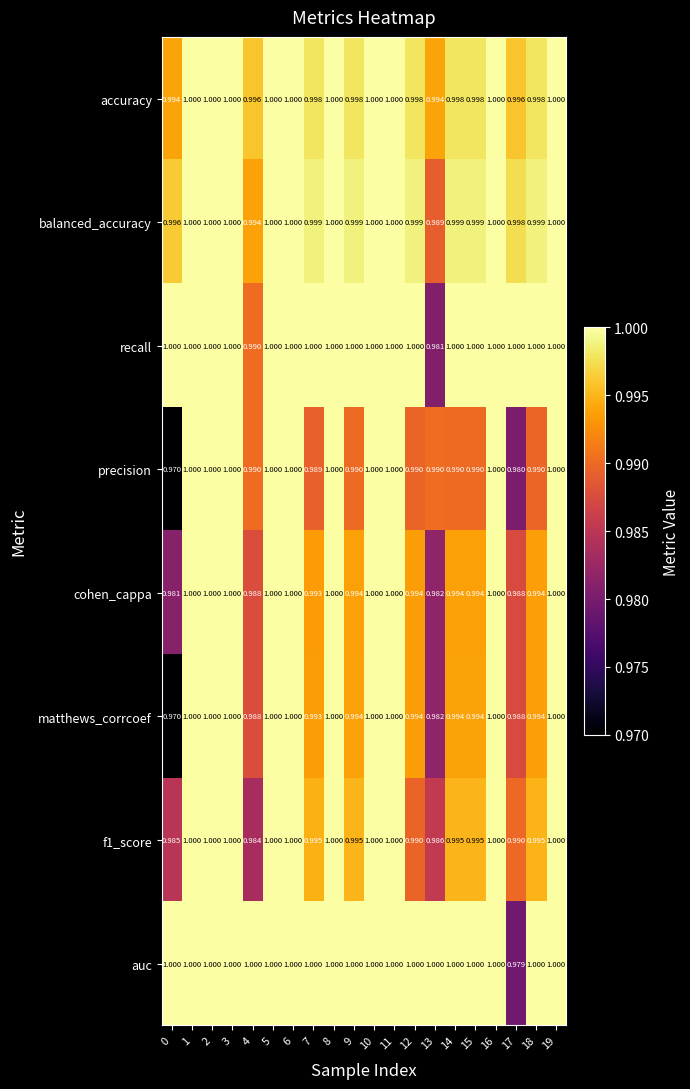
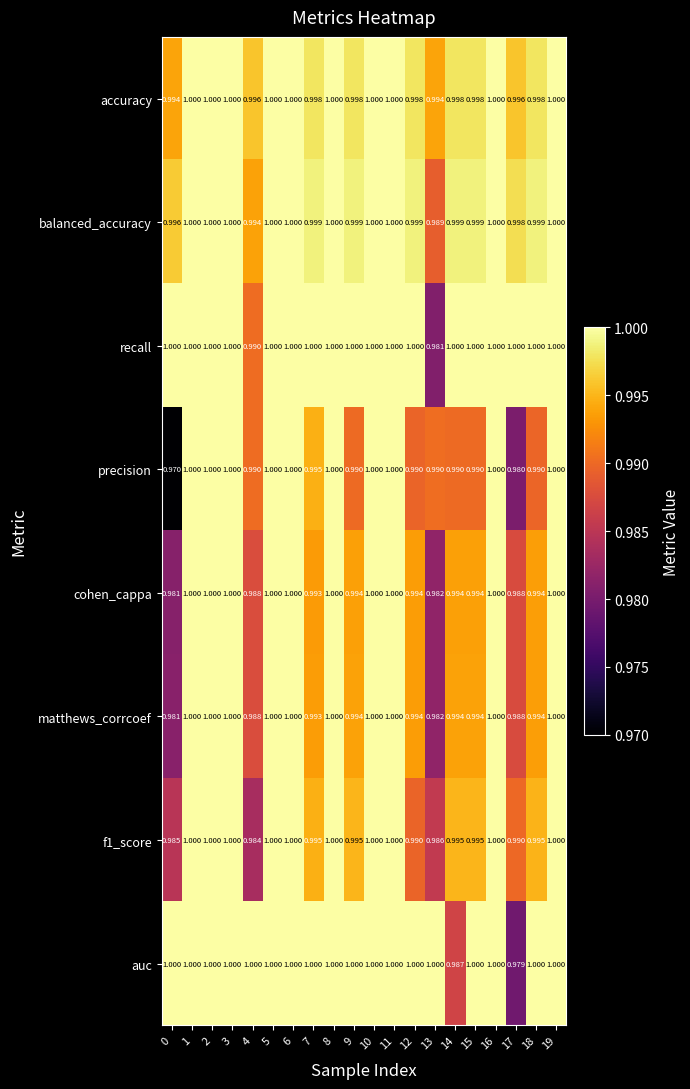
  {
    "accuracy": {
      "0": 0.994,
      "1": 1.000,
      "2": 1.000,
      "3": 1.000,
      "4": 0.996,
      "5": 1.000,
      "6": 1.000,
      "7": 0.998,
      "8": 1.000,
      "9": 0.998,
      "10": 1.000,
      "11": 1.000,
      "12": 0.998,
      "13": 0.994,
      "14": 0.998,
      "15": 0.998,
      "16": 1.000,
      "17": 0.996,
      "18": 0.998,
      "19": 1.000
    },
    "balanced_accuracy": {
      "0": 0.996,
      "1": 1.000,
      "2": 1.000,
      "3": 1.000,
      "4": 0.994,
      "5": 1.000,
      "6": 1.000,
      "7": 0.999,
      "8": 1.000,
      "9": 0.999,
      "10": 1.000,
      "11": 1.000,
      "12": 0.999,
      "13": 0.989,
      "14": 0.999,
      "15": 0.999,
      "16": 1.000,
      "17": 0.998,
      "18": 0.999,
      "19": 1.000
    },
    "recall": {
      "0": 1.000,
      "1": 1.000,
      "2": 1.000,
      "3": 1.000,
      "4": 0.990,
      "5": 1.000,
      "6": 1.000,
      "7": 1.000,
      "8": 1.000,
      "9": 1.000,
      "10": 1.000,
      "11": 1.000,
      "12": 1.000,
      "13": 0.981,
      "14": 1.000,
      "15": 1.000,
      "16": 1.000,
      "17": 1.000,
      "18": 1.000,
      "19": 1.000
    },
    "precision": {
      "0": 0.970,
      "1": 1.000,
      "2": 1.000,
      "3": 1.000,
      "4": 0.990,
      "5": 1.000,
      "6": 1.000,
-     "7": 0.989,
+     "7": 0.995,
      "8": 1.000,
      "9": 0.990,
      "10": 1.000,
      "11": 1.000,
      "12": 0.990,
      "13": 0.990,
      "14": 0.990,
      "15": 0.990,
      "16": 1.000,
      "17": 0.980,
      "18": 0.990,
      "19": 1.000
    },
    "cohen_cappa": {
      "0": 0.981,
      "1": 1.000,
      "2": 1.000,
      "3": 1.000,
      "4": 0.988,
      "5": 1.000,
      "6": 1.000,
      "7": 0.993,
      "8": 1.000,
      "9": 0.994,
      "10": 1.000,
      "11": 1.000,
      "12": 0.994,
      "13": 0.982,
      "14": 0.994,
      "15": 0.994,
      "16": 1.000,
      "17": 0.988,
      "18": 0.994,
      "19": 1.000
    },
    "matthews_corrcoef": {
-     "0": 0.970,
+     "0": 0.981,
      "1": 1.000,
      "2": 1.000,
      "3": 1.000,
      "4": 0.988,
      "5": 1.000,
      "6": 1.000,
      "7": 0.993,
      "8": 1.000,
      "9": 0.994,
      "10": 1.000,
      "11": 1.000,
      "12": 0.994,
      "13": 0.982,
      "14": 0.994,
      "15": 0.994,
      "16": 1.000,
      "17": 0.988,
      "18": 0.994,
      "19": 1.000
    },
    "f1_score": {
      "0": 0.985,
      "1": 1.000,
      "2": 1.000,
      "3": 1.000,
      "4": 0.984,
      "5": 1.000,
      "6": 1.000,
      "7": 0.995,
      "8": 1.000,
      "9": 0.995,
      "10": 1.000,
      "11": 1.000,
      "12": 0.990,
      "13": 0.986,
      "14": 0.995,
      "15": 0.995,
      "16": 1.000,
      "17": 0.990,
      "18": 0.995,
      "19": 1.000
    },
    "auc": {
      "0": 1.000,
      "1": 1.000,
      "2": 1.000,
      "3": 1.000,
      "4": 1.000,
      "5": 1.000,
      "6": 1.000,
      "7": 1.000,
      "8": 1.000,
      "9": 1.000,
      "10": 1.000,
      "11": 1.000,
      "12": 1.000,
      "13": 1.000,
-     "14": 1.000,
+     "14": 0.987,
      "15": 1.000,
      "16": 1.000,
      "17": 0.979,
      "18": 1.000,
      "19": 1.000
    }
  }
